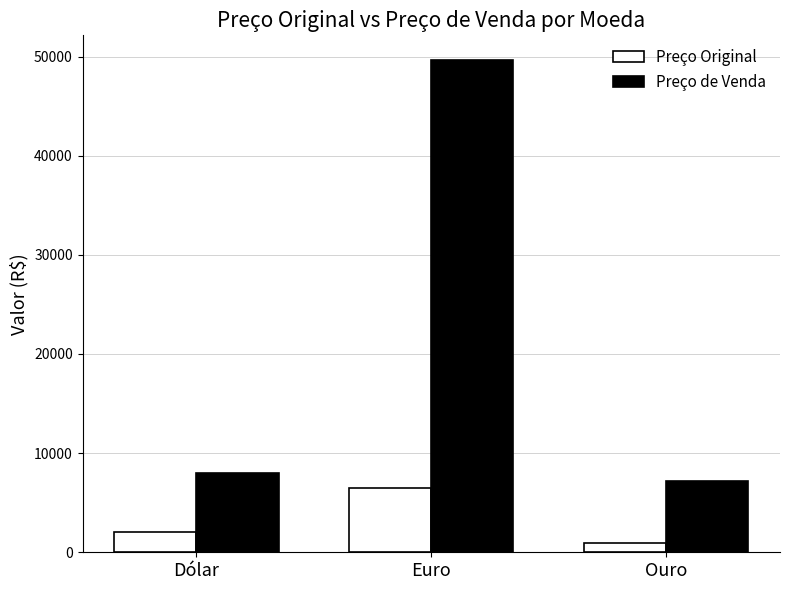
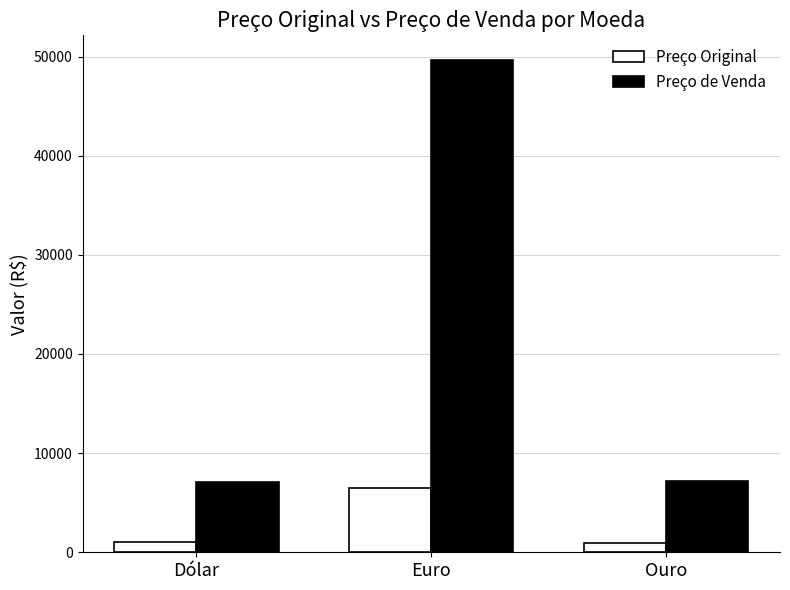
  {
    "Preço Original": {
-     "Dólar": 2000,
+     "Dólar": 1000,
      "Euro": 7000,
      "Ouro": 1000
    },
    "Preço de Venda": {
-     "Dólar": 8000,
+     "Dólar": 7000,
      "Euro": 50000,
      "Ouro": 7000
    }
  }
